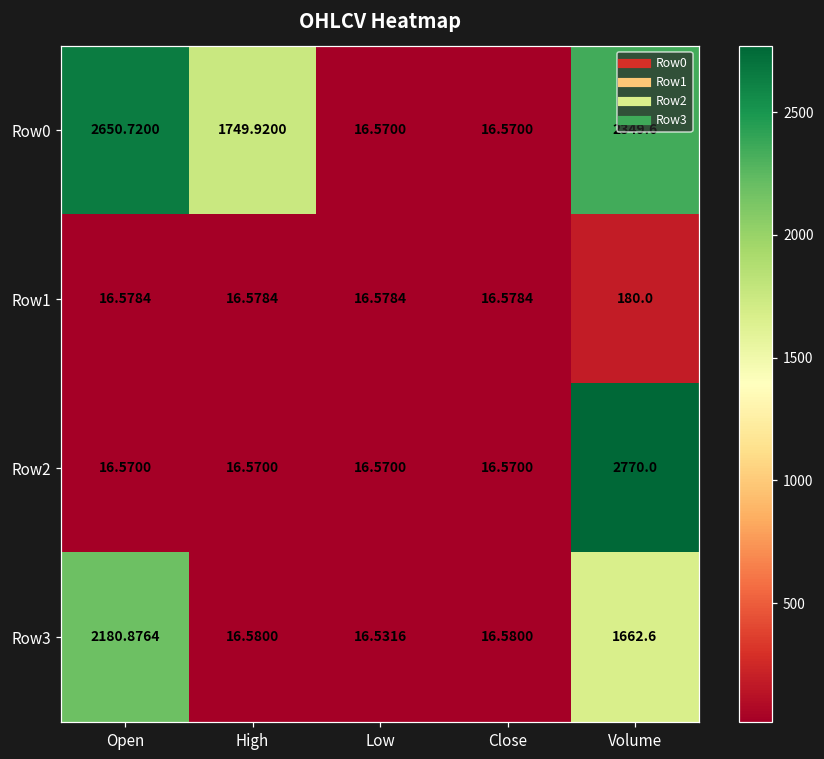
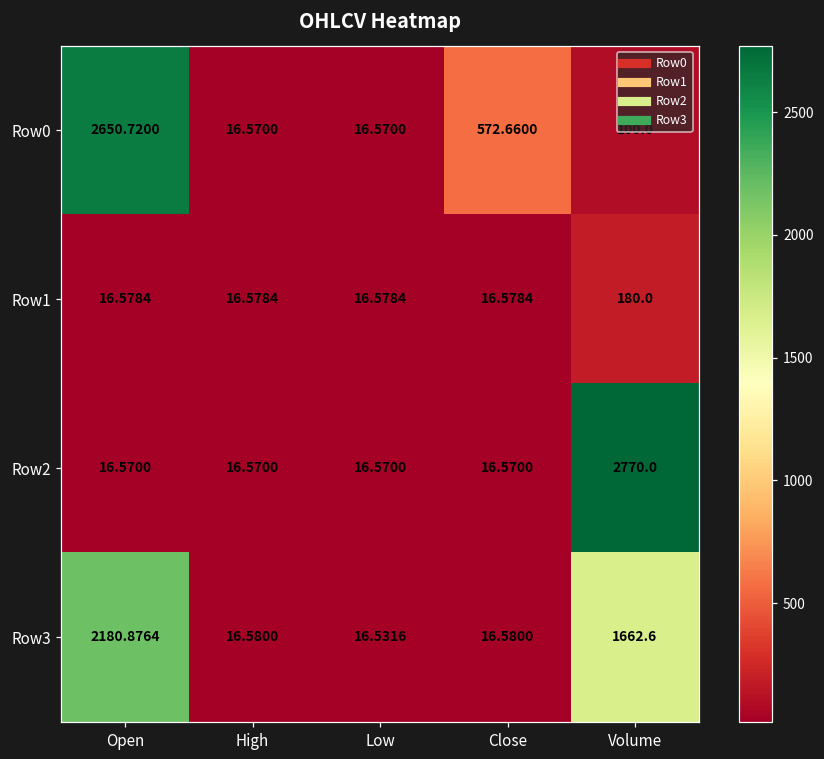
  {
    "Row0": {
      "Open": 2650.7200,
-     "High": 1749.9200,
+     "High": 16.5700,
      "Low": 16.5700,
-     "Close": 16.5700,
-     "Volume": 2349.6
+     "Close": 572.6600,
+     "Volume": 100.0
    },
    "Row1": {
      "Open": 16.5784,
      "High": 16.5784,
      "Low": 16.5784,
      "Close": 16.5784,
      "Volume": 180.0
    },
    "Row2": {
      "Open": 16.5700,
      "High": 16.5700,
      "Low": 16.5700,
      "Close": 16.5700,
      "Volume": 2770.0
    },
    "Row3": {
      "Open": 2180.8764,
      "High": 16.5800,
      "Low": 16.5316,
      "Close": 16.5800,
      "Volume": 1662.6
    }
  }
